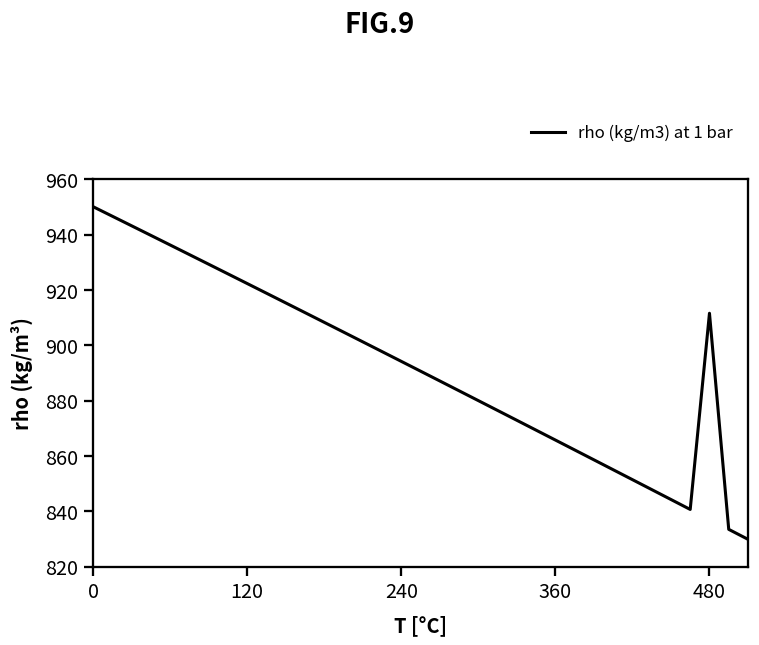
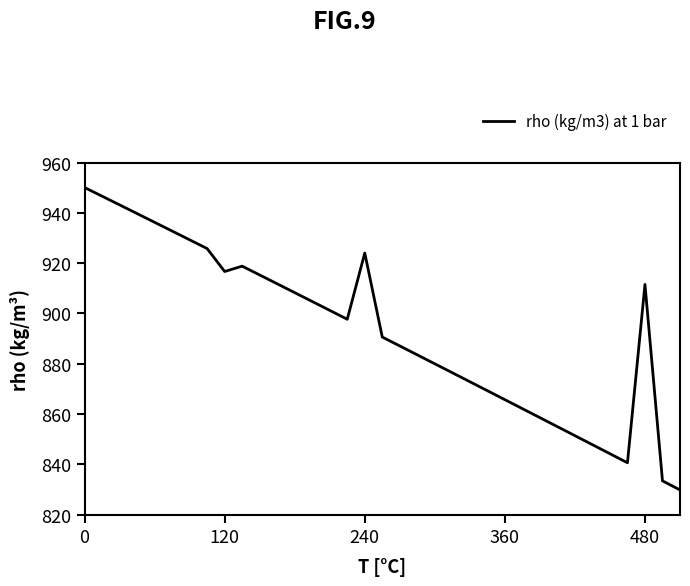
  {
    "0": 950,
-   "120": 922,
-   "240": 894,
+   "120": 917,
+   "240": 924,
    "360": 866,
    "480": 912
  }
